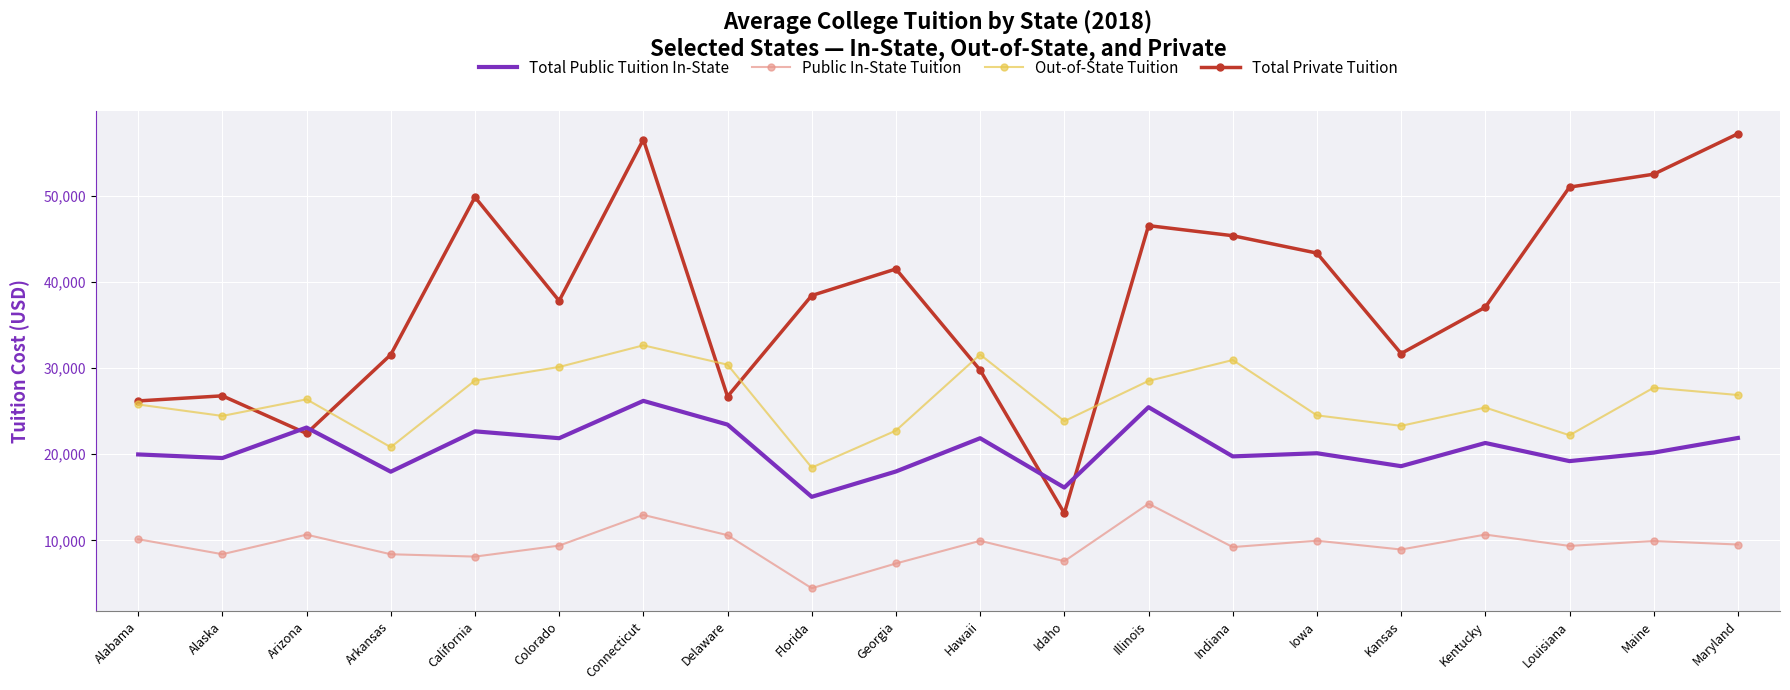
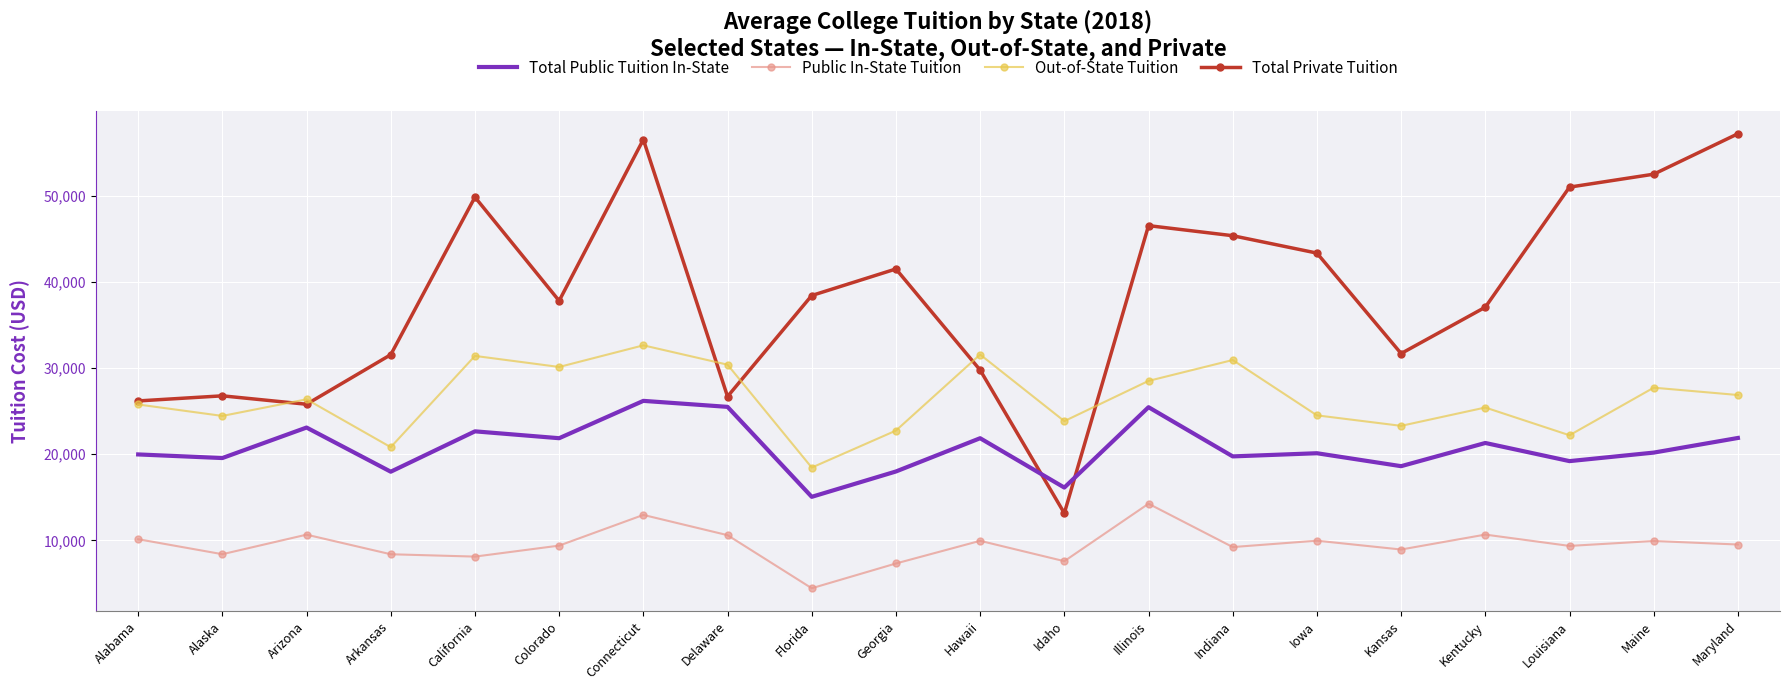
  {
    "Total Public Tuition In-State": {
      "Alabama": "20,000",
      "Alaska": "20,000",
      "Arizona": "23,000",
      "Arkansas": "18,000",
      "California": "23,000",
      "Colorado": "22,000",
      "Connecticut": "26,000",
-     "Delaware": "23,000",
+     "Delaware": "26,000",
      "Florida": "15,000",
      "Georgia": "18,000",
      "Hawaii": "22,000",
      "Idaho": "16,000",
      "Illinois": "25,000",
      "Indiana": "20,000",
      "Iowa": "20,000",
      "Kansas": "19,000",
      "Kentucky": "21,000",
      "Louisiana": "19,000",
      "Maine": "20,000",
      "Maryland": "22,000"
    },
    "Public In-State Tuition": {
      "Alabama": "10,000",
      "Alaska": "8,000",
      "Arizona": "11,000",
      "Arkansas": "8,000",
      "California": "8,000",
      "Colorado": "9,000",
      "Connecticut": "13,000",
      "Delaware": "11,000",
      "Florida": "4,000",
      "Georgia": "7,000",
      "Hawaii": "10,000",
      "Idaho": "8,000",
      "Illinois": "14,000",
      "Indiana": "9,000",
      "Iowa": "10,000",
      "Kansas": "9,000",
      "Kentucky": "11,000",
      "Louisiana": "9,000",
      "Maine": "10,000",
      "Maryland": "10,000"
    },
    "Out-of-State Tuition": {
      "Alabama": "26,000",
      "Alaska": "24,000",
      "Arizona": "26,000",
      "Arkansas": "21,000",
-     "California": "29,000",
+     "California": "31,000",
      "Colorado": "30,000",
      "Connecticut": "33,000",
      "Delaware": "30,000",
      "Florida": "18,000",
      "Georgia": "23,000",
      "Hawaii": "32,000",
      "Idaho": "24,000",
      "Illinois": "29,000",
      "Indiana": "31,000",
      "Iowa": "25,000",
      "Kansas": "23,000",
      "Kentucky": "25,000",
      "Louisiana": "22,000",
      "Maine": "28,000",
      "Maryland": "27,000"
    },
    "Total Private Tuition": {
      "Alabama": "26,000",
      "Alaska": "27,000",
-     "Arizona": "22,000",
+     "Arizona": "26,000",
      "Arkansas": "32,000",
      "California": "50,000",
      "Colorado": "38,000",
      "Connecticut": "57,000",
      "Delaware": "27,000",
      "Florida": "38,000",
      "Georgia": "42,000",
      "Hawaii": "30,000",
      "Idaho": "13,000",
      "Illinois": "47,000",
      "Indiana": "45,000",
      "Iowa": "43,000",
      "Kansas": "32,000",
      "Kentucky": "37,000",
      "Louisiana": "51,000",
      "Maine": "53,000",
      "Maryland": "57,000"
    }
  }
